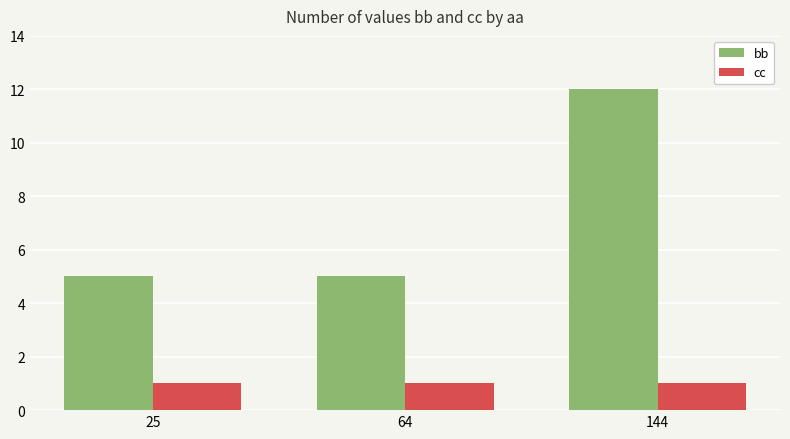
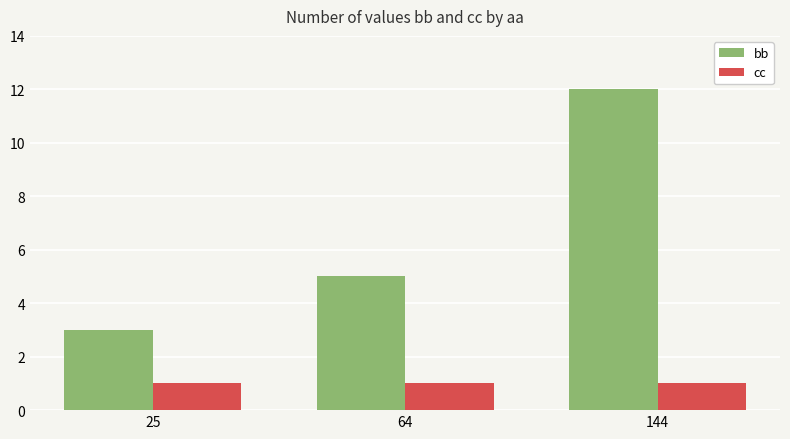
  {
    "bb": {
-     "25": 5,
+     "25": 3,
      "64": 5,
      "144": 12
    },
    "cc": {
      "25": 1,
      "64": 1,
      "144": 1
    }
  }
